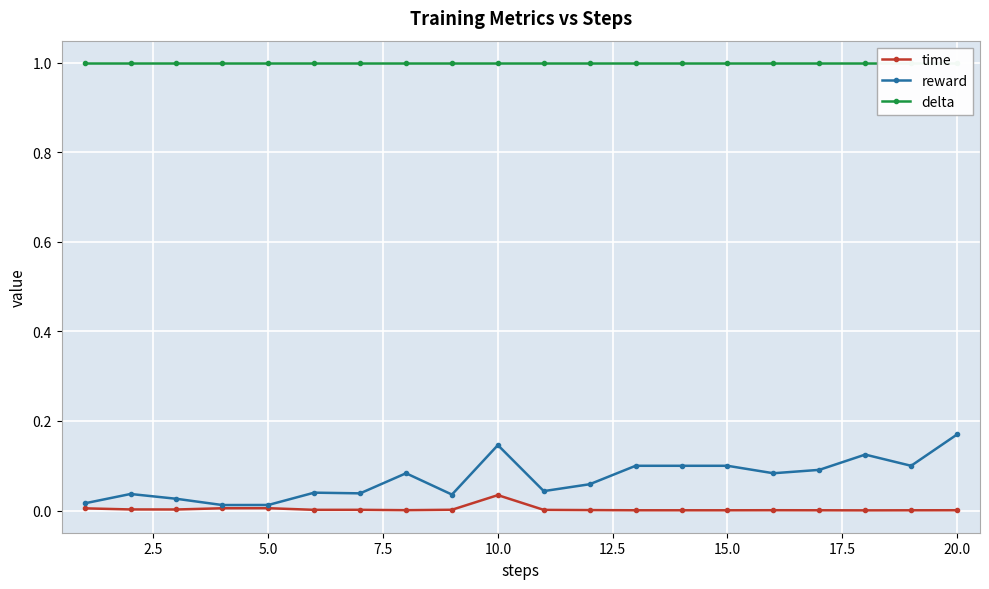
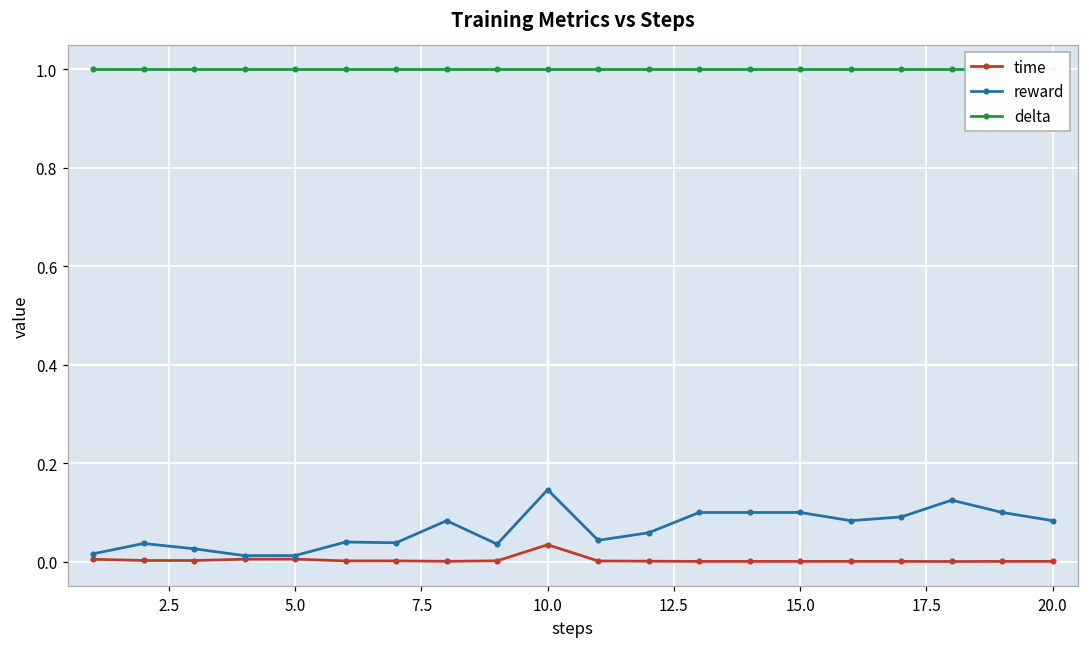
  {
    "time": {
      "5.0": 0.01,
      "10.0": 0.03,
      "15.0": 0.00,
      "20.0": 0.00
    },
    "reward": {
      "5.0": 0.01,
      "10.0": 0.15,
      "15.0": 0.10,
-     "20.0": 0.17
+     "20.0": 0.08
    },
    "delta": {
      "5.0": 1.00,
      "10.0": 1.00,
      "15.0": 1.00
    }
  }
